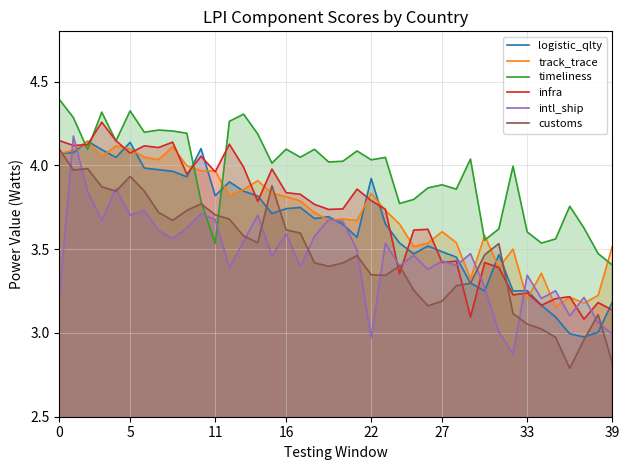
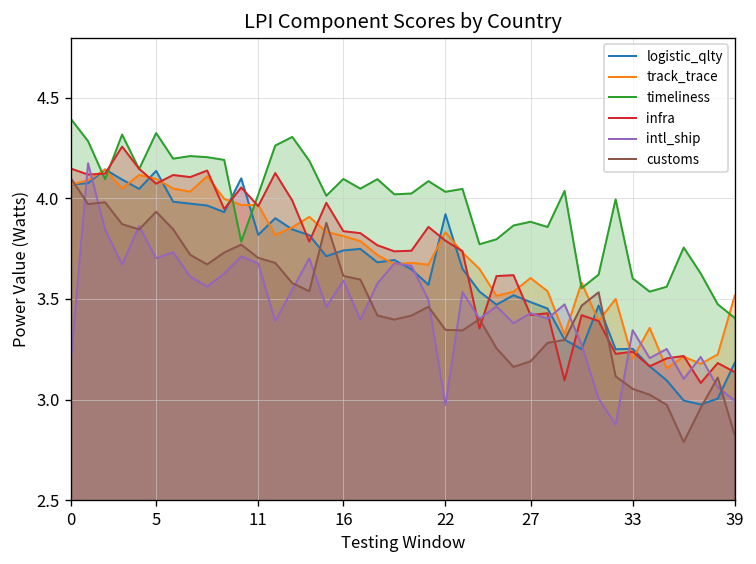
  {
    "logistic_qlty": {
      "5": 4.14,
      "11": 3.82,
      "16": 3.74,
      "22": 3.92,
      "27": 3.48,
      "39": 3.18
    },
    "track_trace": {
      "5": 4.10,
      "16": 3.81,
      "22": 3.83,
      "27": 3.60,
      "33": 3.20,
      "39": 3.52
    },
    "timeliness": {
      "0": 4.39,
      "5": 4.33,
-     "11": 3.53,
+     "11": 4.02,
      "16": 4.10,
      "22": 4.03,
      "27": 3.88,
      "33": 3.60,
      "39": 3.41
    },
    "infra": {
      "0": 4.15,
      "5": 4.07,
      "16": 3.84,
      "22": 3.79,
      "39": 3.14
    },
    "intl_ship": {
      "0": 3.20,
      "5": 3.70,
      "11": 3.68,
      "16": 3.59,
      "22": 2.97,
      "33": 3.34,
      "39": 2.99
    },
    "customs": {
      "0": 4.10,
      "5": 3.93,
      "11": 3.70,
      "16": 3.61,
      "22": 3.35,
      "27": 3.19,
      "33": 3.05,
      "39": 2.82
    }
  }
